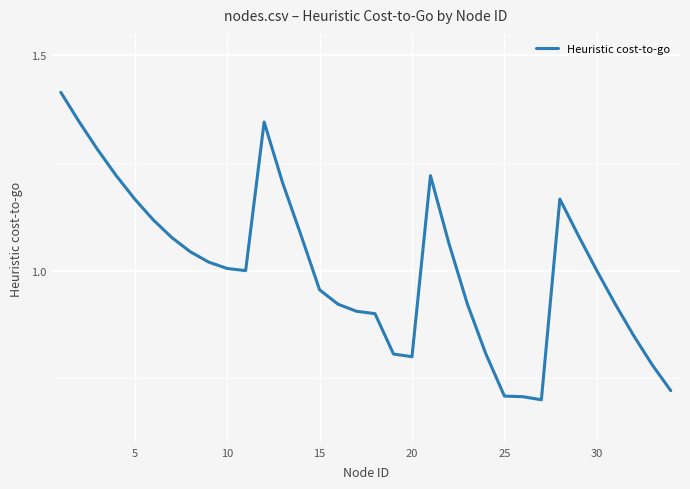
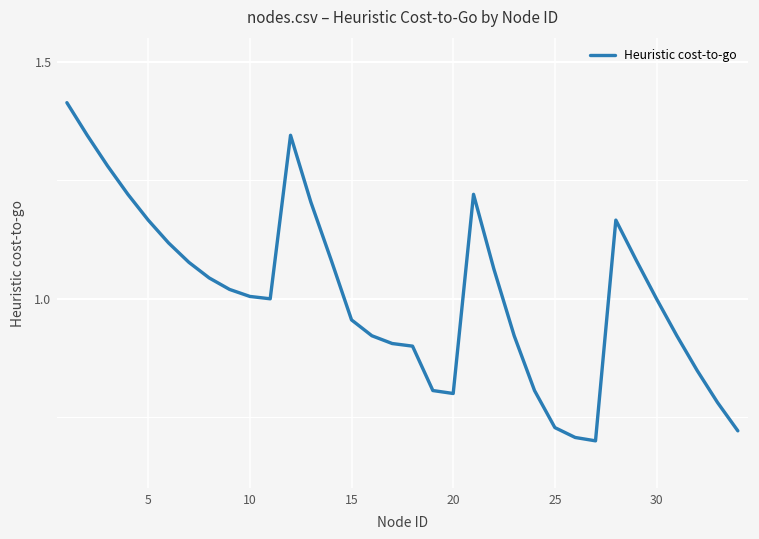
  {
    "5": 1.17,
    "10": 1.00,
    "15": 0.96,
    "20": 0.80,
-   "25": 0.71,
+   "25": 0.73,
    "30": 1.00
  }
